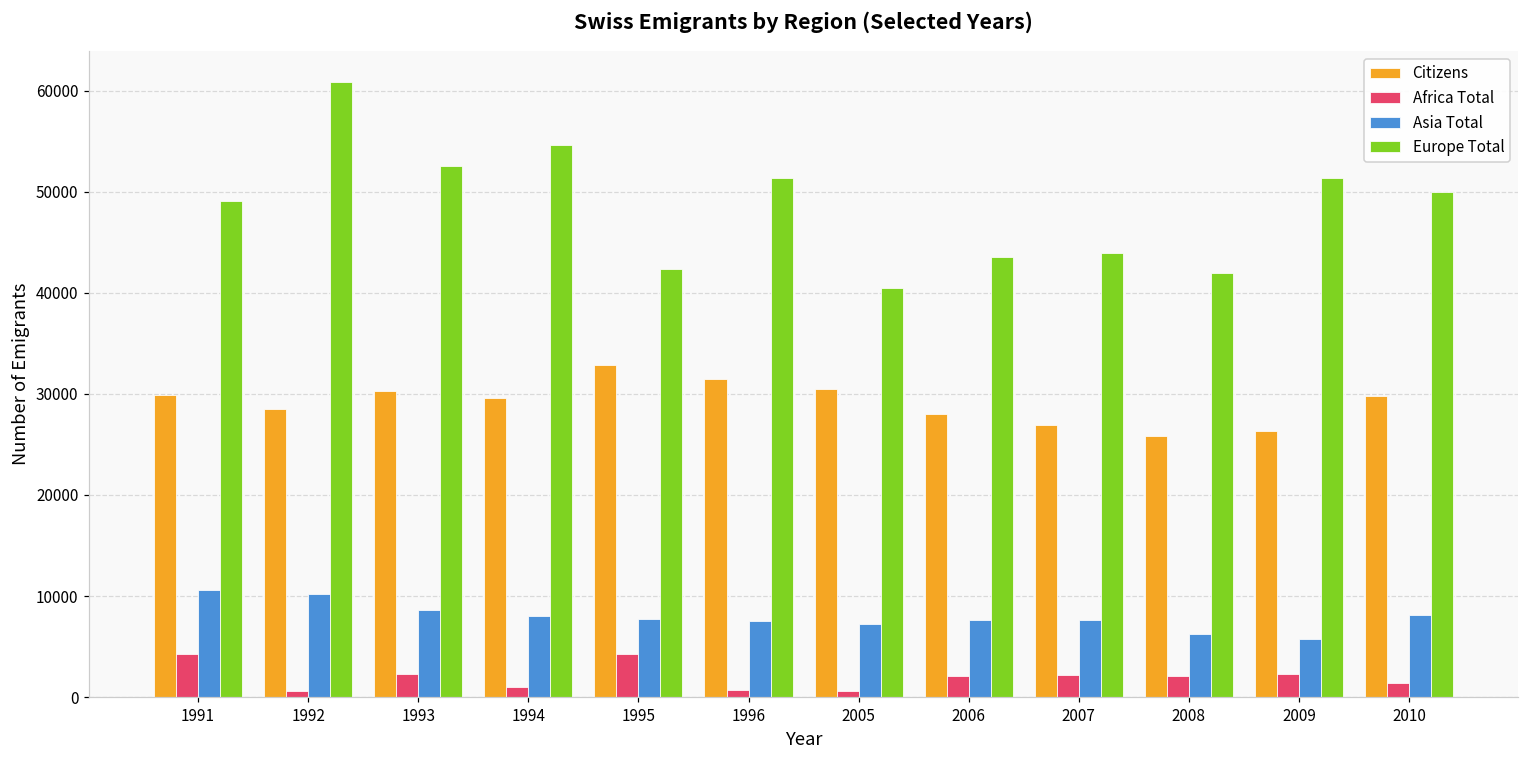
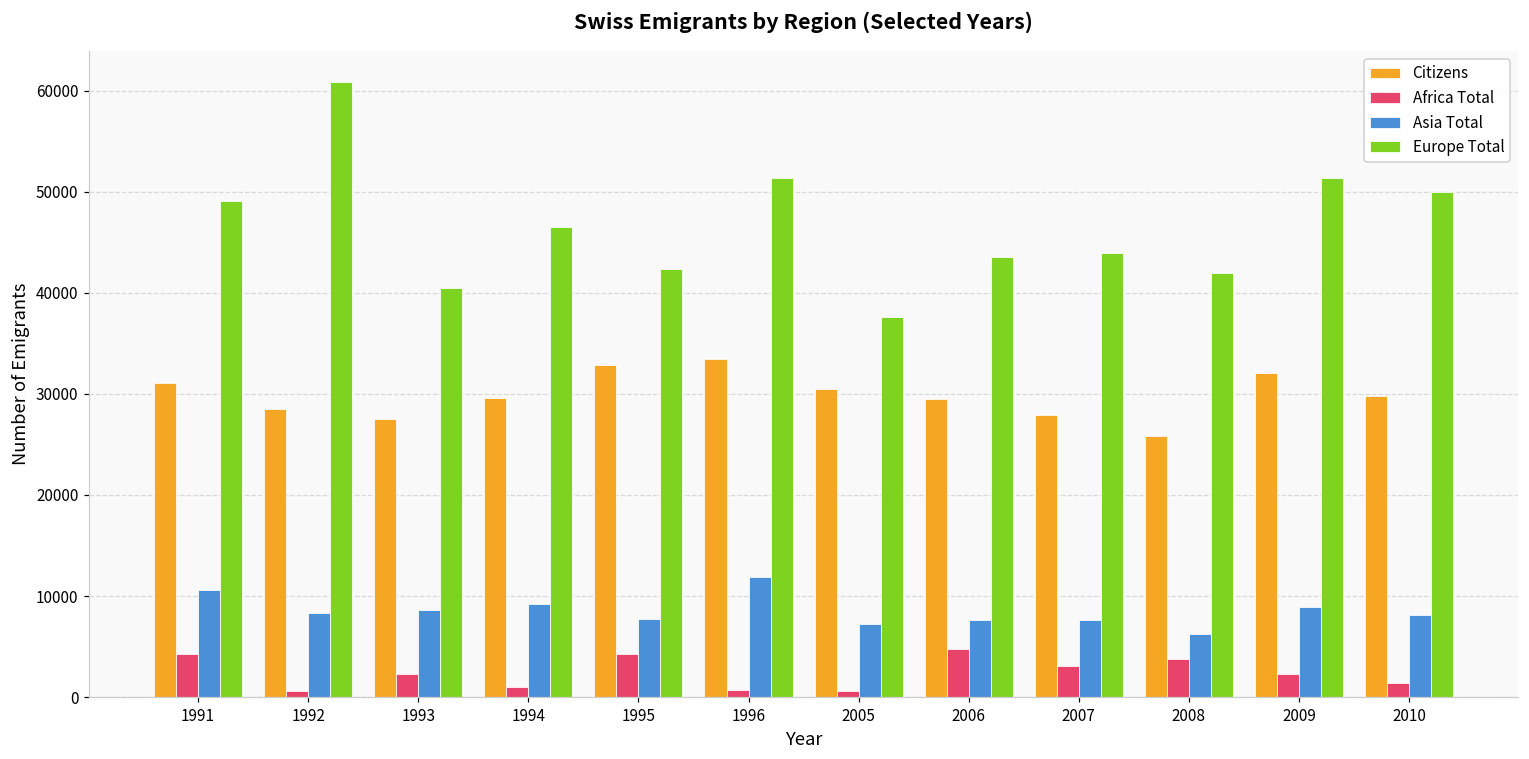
  {
    "Citizens": {
-     "1991": 30000,
+     "1991": 31000,
      "1992": 29000,
-     "1993": 30000,
+     "1993": 27000,
      "1994": 30000,
      "1995": 33000,
-     "1996": 31000,
+     "1996": 33000,
      "2005": 30000,
-     "2006": 28000,
-     "2007": 27000,
+     "2006": 29000,
+     "2007": 28000,
      "2008": 26000,
-     "2009": 26000,
+     "2009": 32000,
      "2010": 30000
    },
    "Africa Total": {
      "1991": 4000,
      "1992": 1000,
      "1993": 2000,
      "1994": 1000,
      "1995": 4000,
      "1996": 1000,
      "2005": 1000,
-     "2006": 2000,
-     "2007": 2000,
-     "2008": 2000,
+     "2006": 5000,
+     "2007": 3000,
+     "2008": 4000,
      "2009": 2000,
      "2010": 1000
    },
    "Asia Total": {
      "1991": 11000,
-     "1992": 10000,
+     "1992": 8000,
      "1993": 9000,
-     "1994": 8000,
+     "1994": 9000,
      "1995": 8000,
-     "1996": 8000,
+     "1996": 12000,
      "2005": 7000,
      "2006": 8000,
      "2007": 8000,
      "2008": 6000,
-     "2009": 6000,
+     "2009": 9000,
      "2010": 8000
    },
    "Europe Total": {
      "1991": 49000,
      "1992": 61000,
-     "1993": 53000,
-     "1994": 55000,
+     "1993": 41000,
+     "1994": 47000,
      "1995": 42000,
      "1996": 51000,
-     "2005": 40000,
+     "2005": 38000,
      "2006": 44000,
      "2007": 44000,
      "2008": 42000,
      "2009": 51000,
      "2010": 50000
    }
  }
